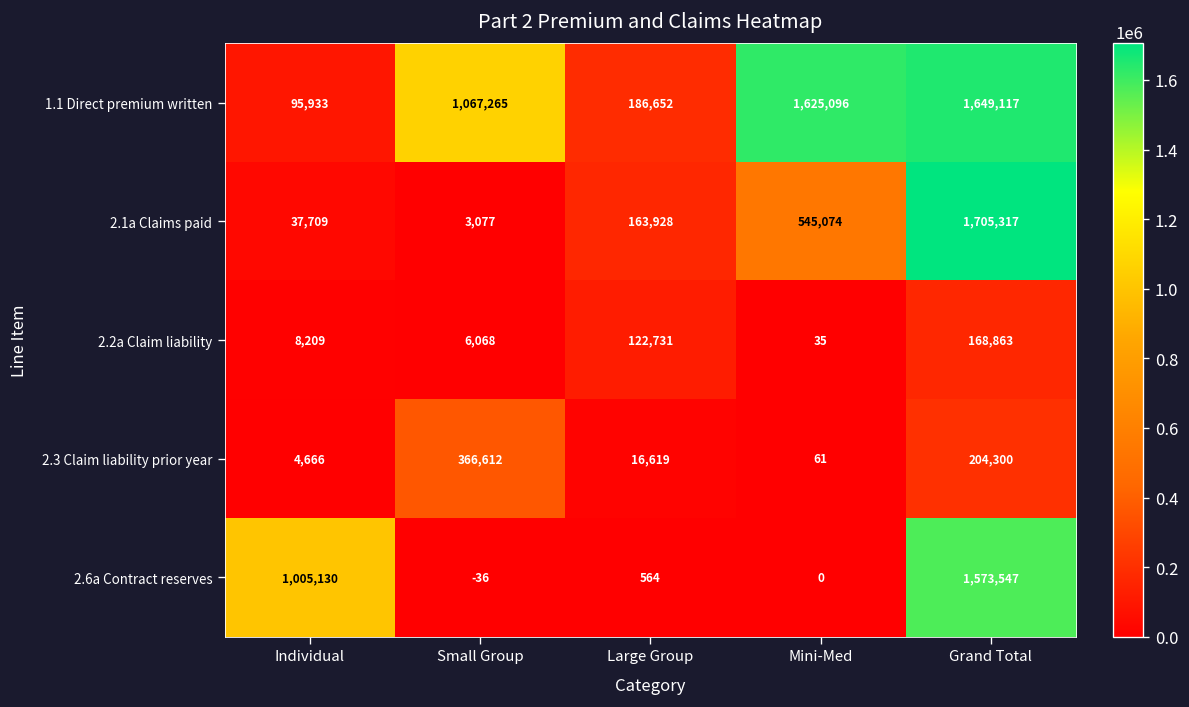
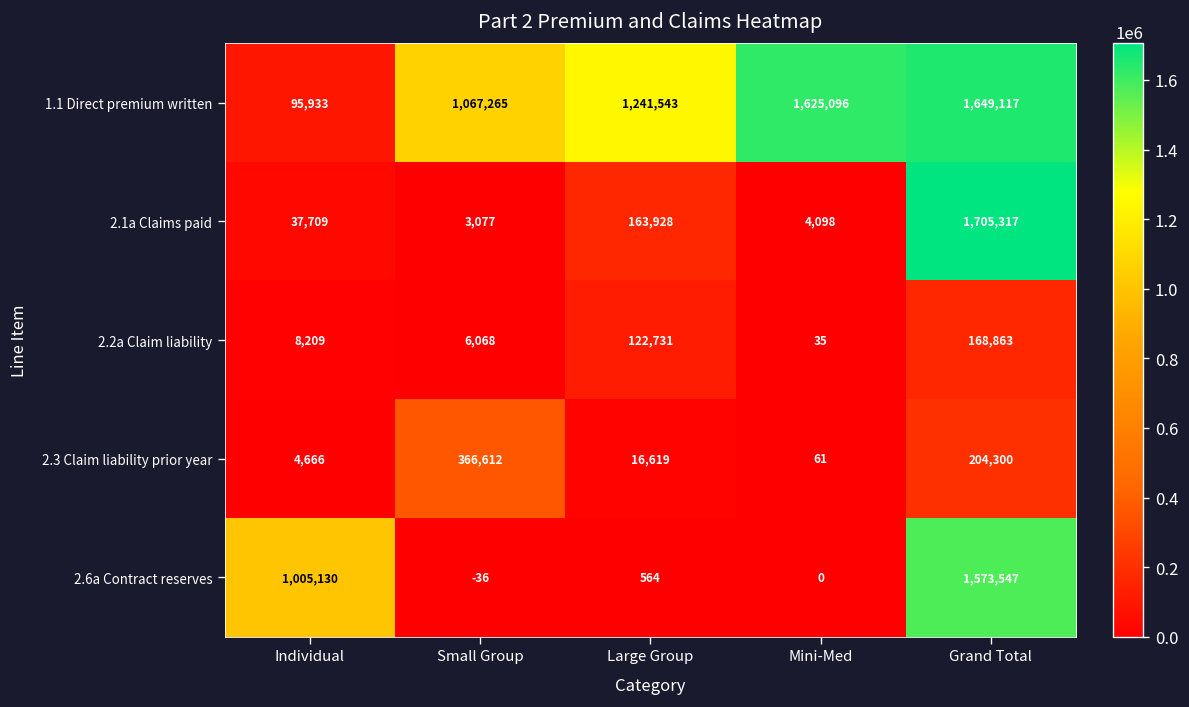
  {
    "1.1 Direct premium written": {
      "Individual": "95,933",
      "Small Group": "1,067,265",
-     "Large Group": "186,652",
+     "Large Group": "1,241,543",
      "Mini-Med": "1,625,096",
      "Grand Total": "1,649,117"
    },
    "2.1a Claims paid": {
      "Individual": "37,709",
      "Small Group": "3,077",
      "Large Group": "163,928",
-     "Mini-Med": "545,074",
+     "Mini-Med": "4,098",
      "Grand Total": "1,705,317"
    },
    "2.2a Claim liability": {
      "Individual": "8,209",
      "Small Group": "6,068",
      "Large Group": "122,731",
      "Mini-Med": "35",
      "Grand Total": "168,863"
    },
    "2.3 Claim liability prior year": {
      "Individual": "4,666",
      "Small Group": "366,612",
      "Large Group": "16,619",
      "Mini-Med": "61",
      "Grand Total": "204,300"
    },
    "2.6a Contract reserves": {
      "Individual": "1,005,130",
      "Small Group": "-36",
      "Large Group": "564",
      "Mini-Med": "0",
      "Grand Total": "1,573,547"
    }
  }
